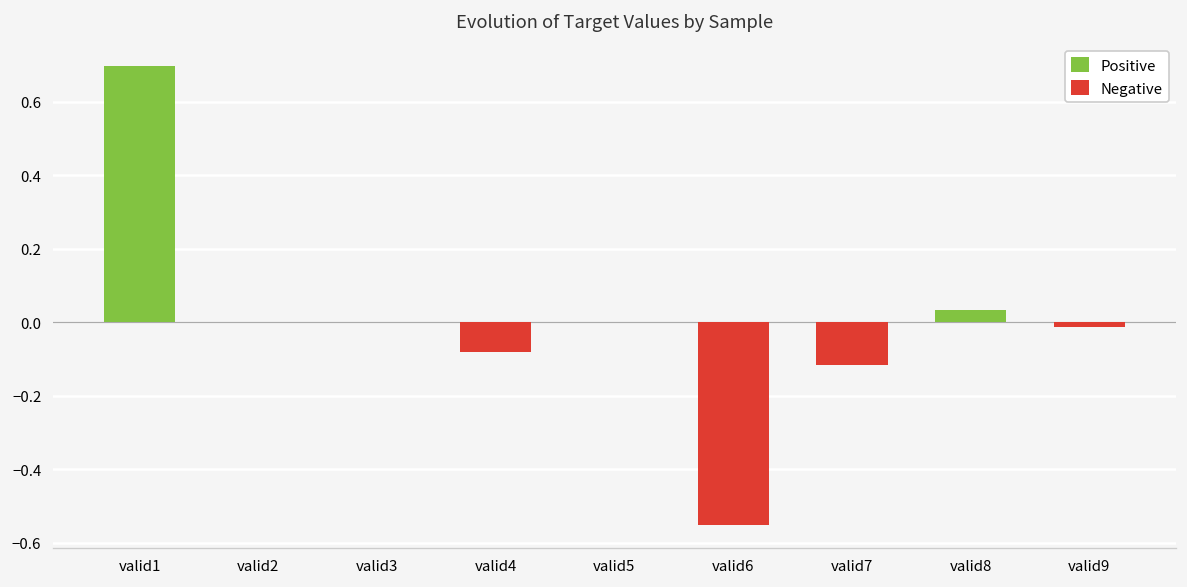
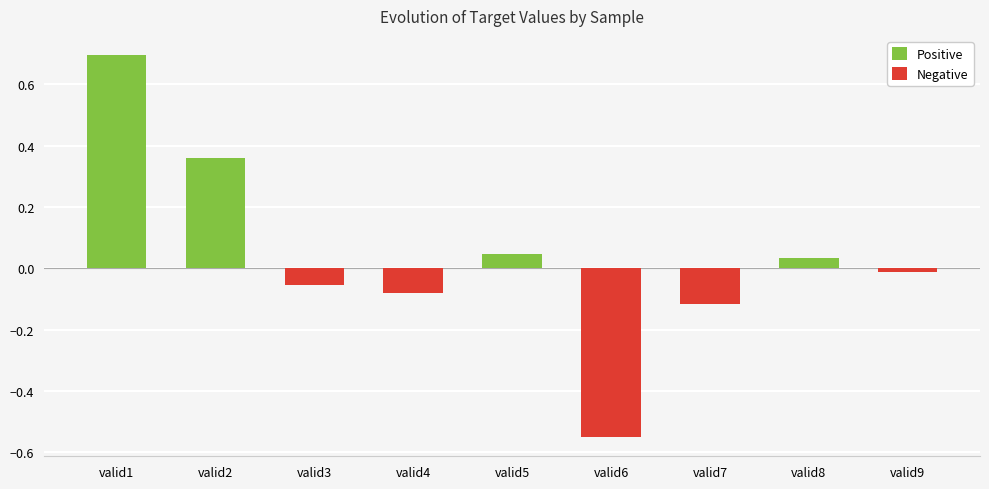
  {
    "valid1": 0.70,
-   "valid2": 0.00,
-   "valid3": 0.00,
+   "valid2": 0.36,
+   "valid3": -0.06,
    "valid4": -0.08,
-   "valid5": 0.00,
+   "valid5": 0.05,
    "valid6": -0.55,
    "valid7": -0.12,
    "valid8": 0.03,
    "valid9": -0.01
  }
